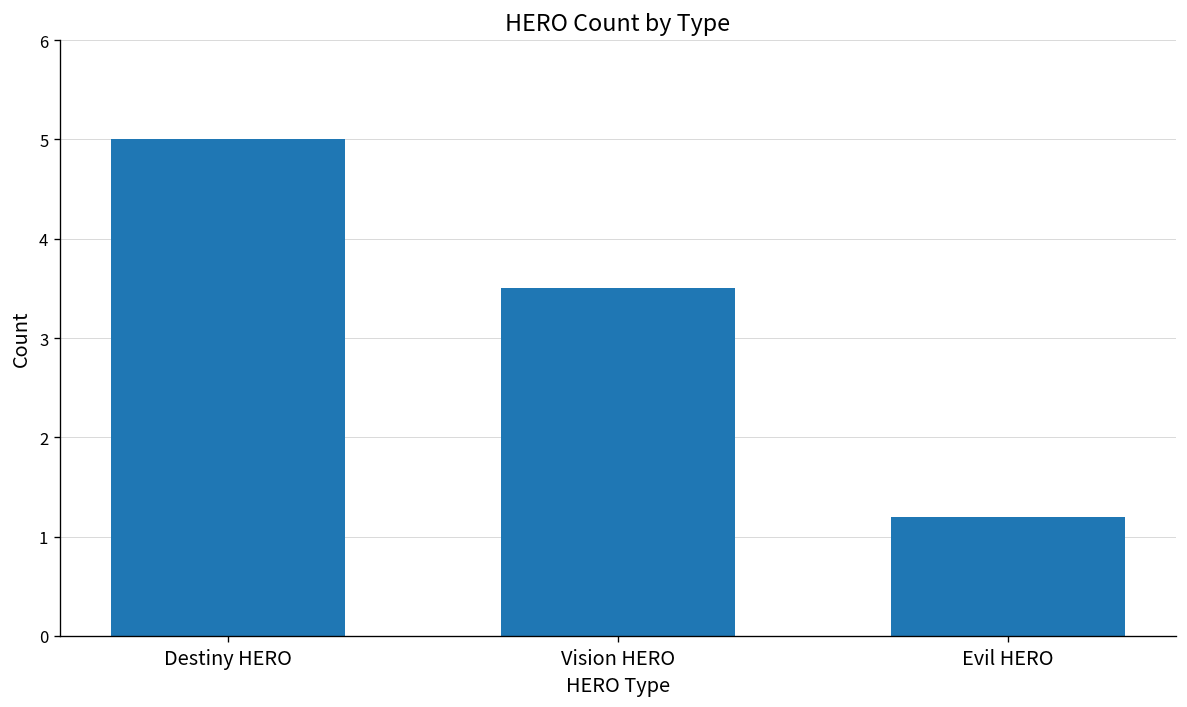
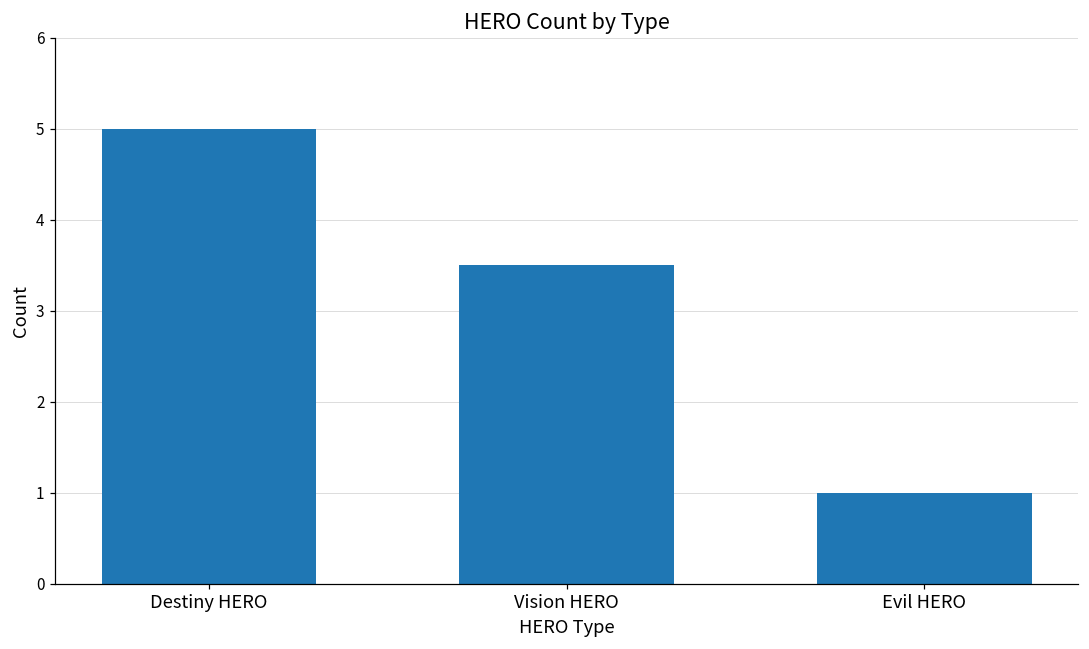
  {
    "Destiny HERO": 5.0,
    "Vision HERO": 3.5,
-   "Evil HERO": 1.2
+   "Evil HERO": 1.0
  }
